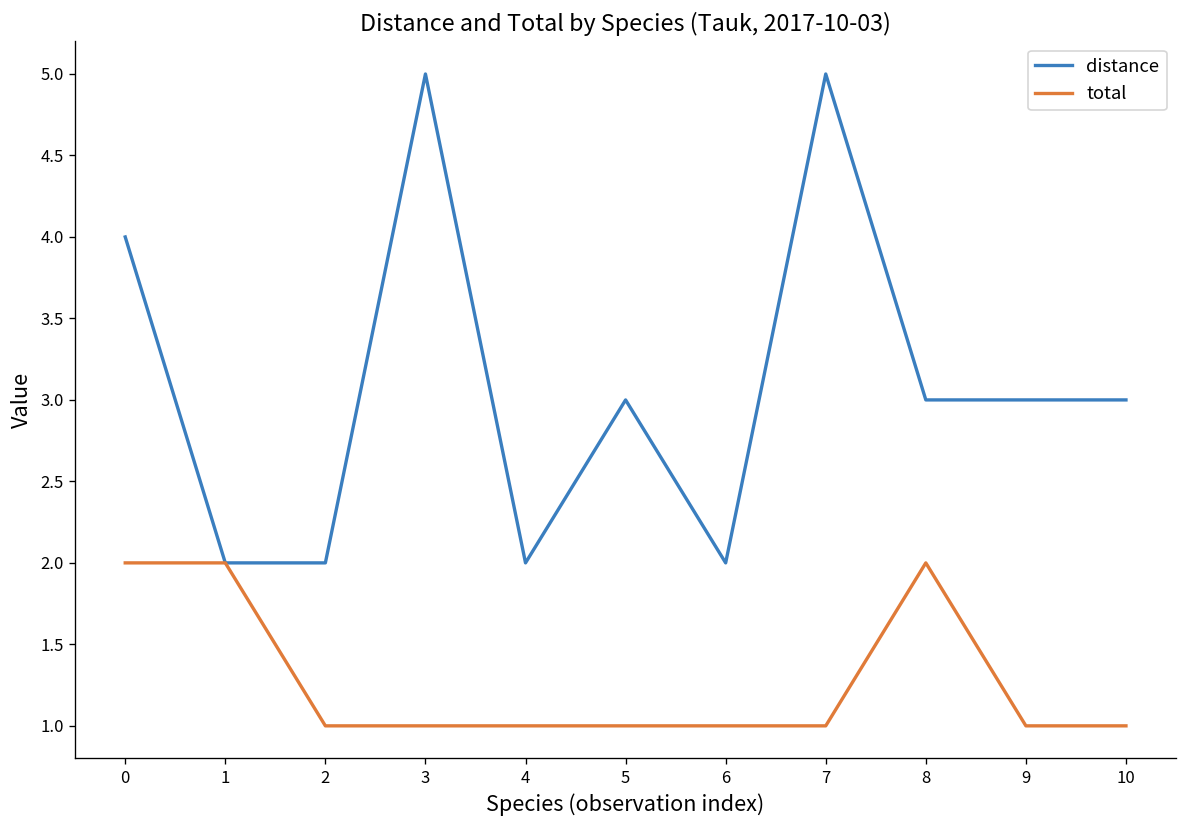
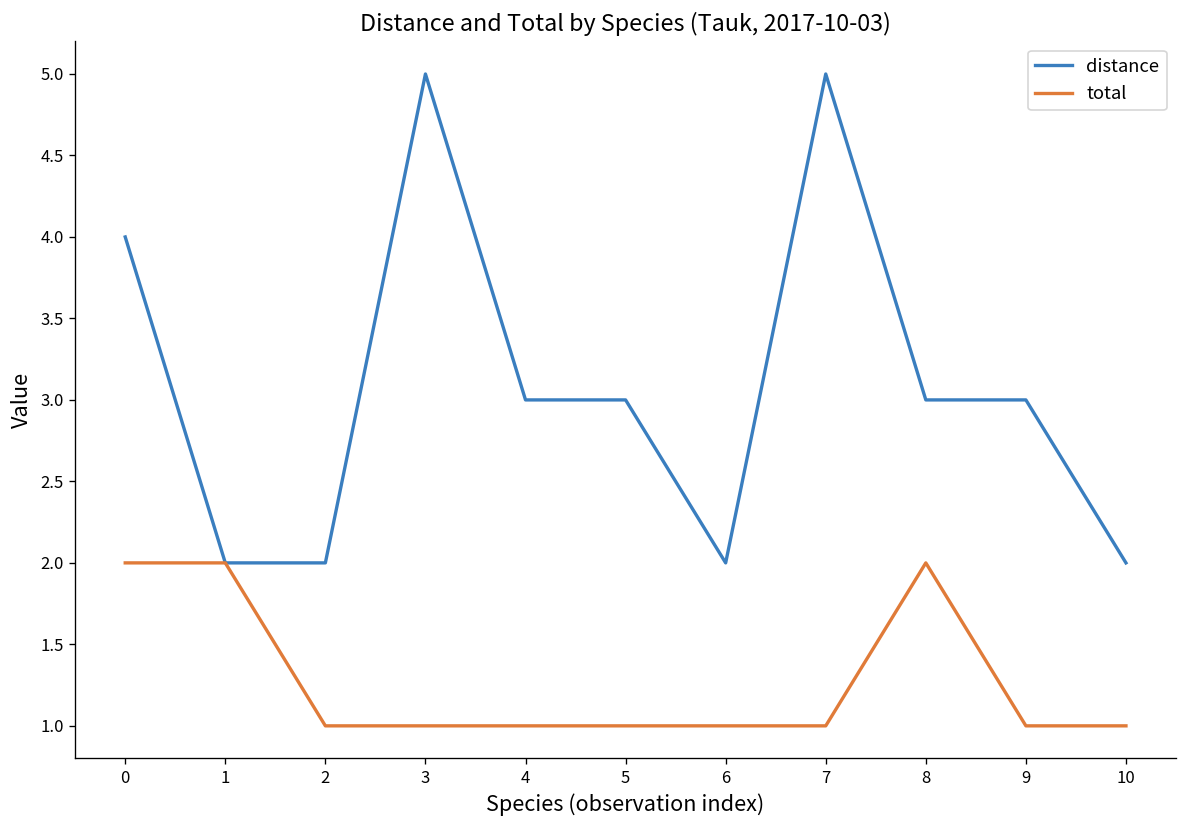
  {
    "distance": {
      "0": 4,
      "2": 2,
      "3": 5,
-     "4": 2,
+     "4": 3,
      "5": 3,
      "6": 2,
      "7": 5,
      "8": 3,
      "9": 3,
-     "10": 3
+     "10": 2
    },
    "total": {
      "0": 2,
      "2": 1,
      "3": 1,
      "4": 1,
      "5": 1,
      "6": 1,
      "7": 1,
      "8": 2,
      "9": 1,
      "10": 1
    }
  }
